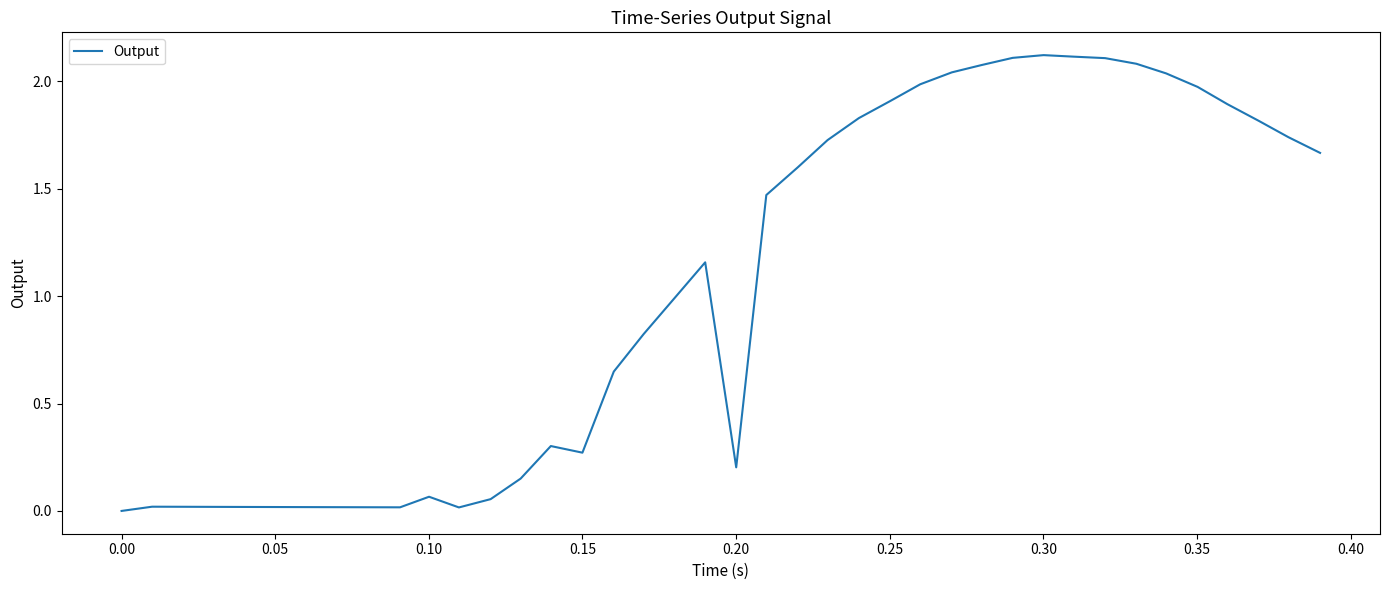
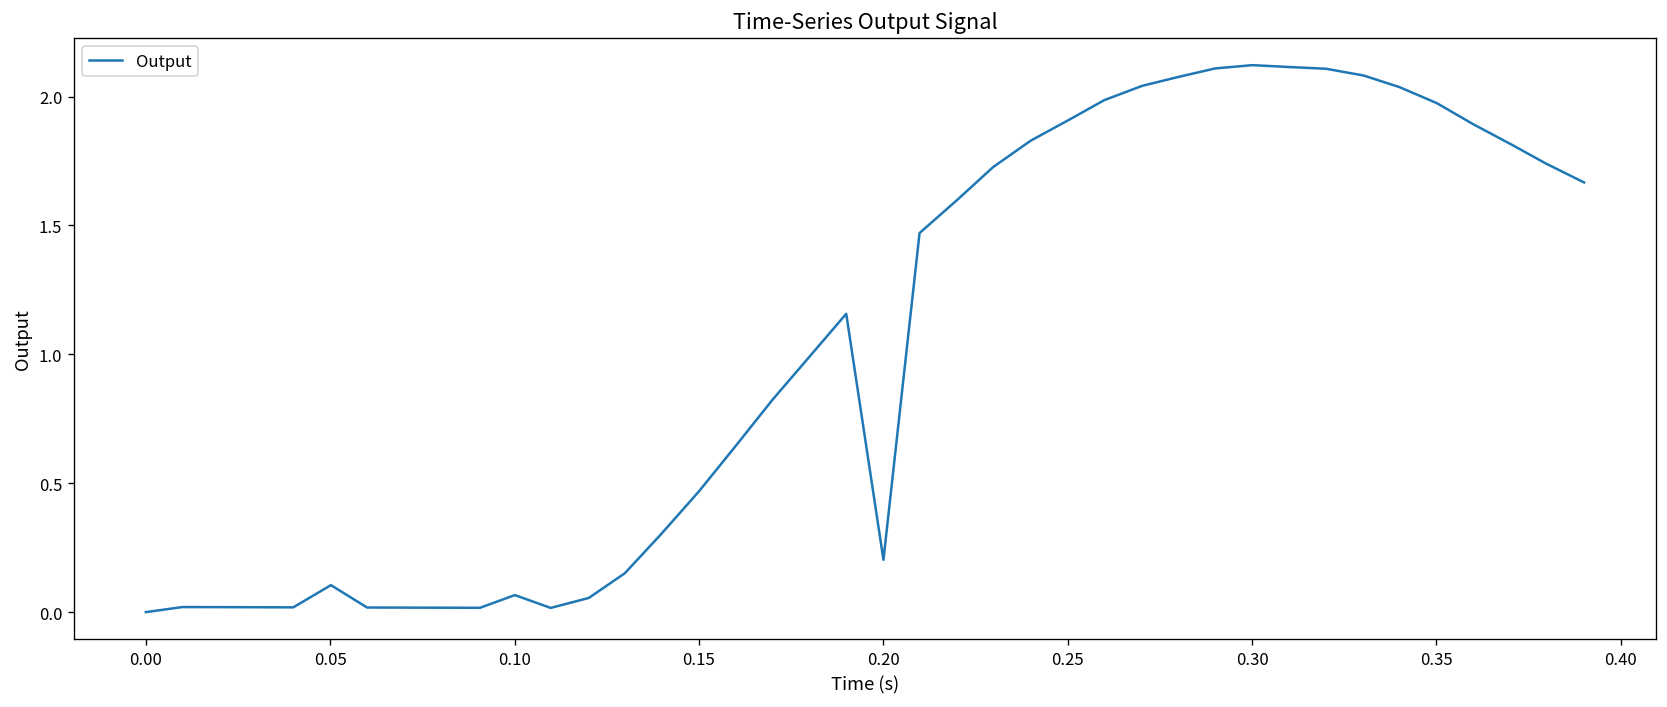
  {
    "0.00": 0.00,
-   "0.05": 0.02,
+   "0.05": 0.10,
    "0.10": 0.07,
-   "0.15": 0.27,
+   "0.15": 0.47,
    "0.20": 0.20,
    "0.30": 2.12
  }
